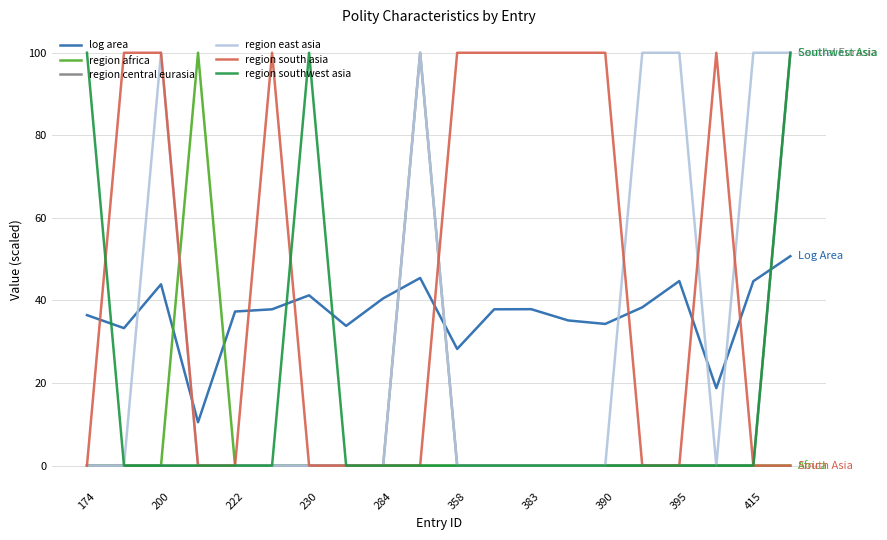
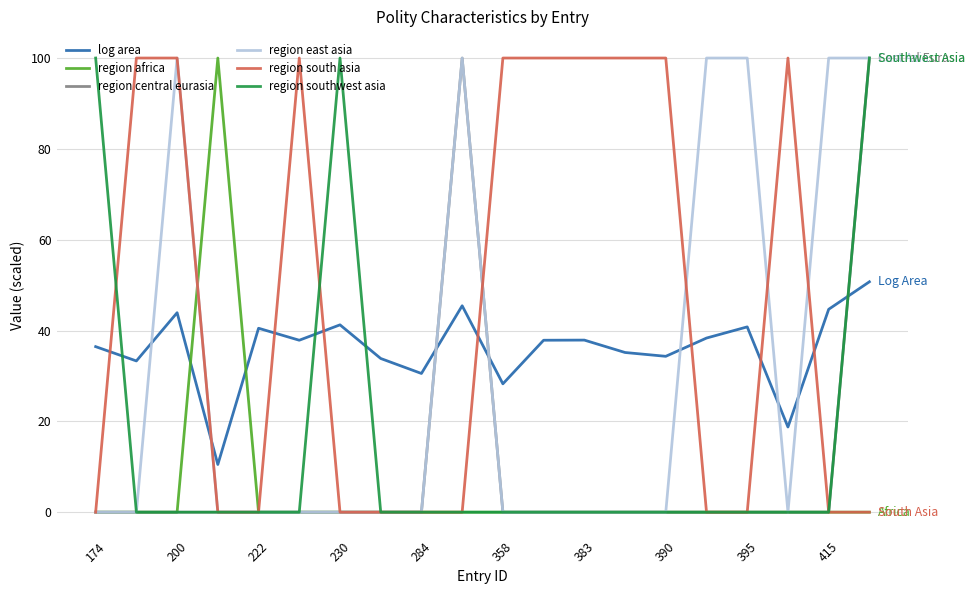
  {
    "log area": {
      "174": 36,
      "200": 44,
-     "222": 37,
+     "222": 41,
      "230": 41,
-     "284": 41,
+     "284": 31,
      "358": 28,
      "383": 38,
      "390": 34,
-     "395": 45,
+     "395": 41,
      "415": 45
    },
    "region east asia": {
      "395": 100,
      "415": 100
    },
    "region south asia": {
      "358": 100,
      "383": 100,
      "390": 100
    },
    "region southwest asia": {
      "174": 100,
      "230": 100
    }
  }
